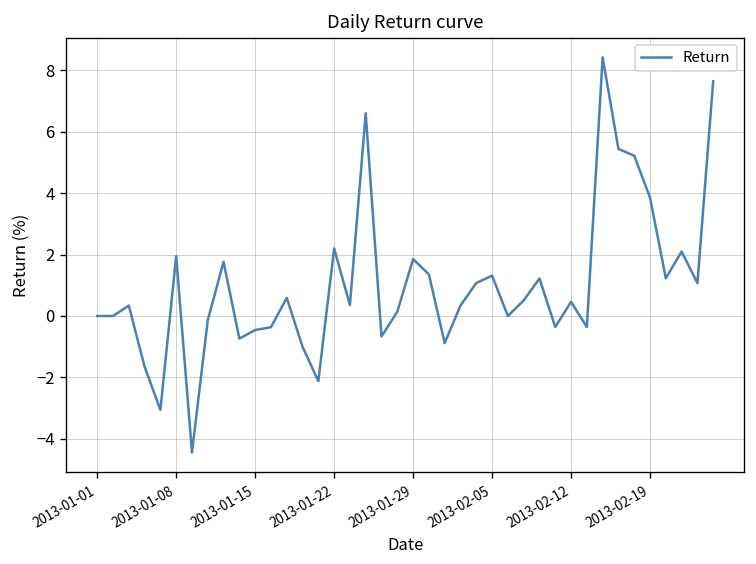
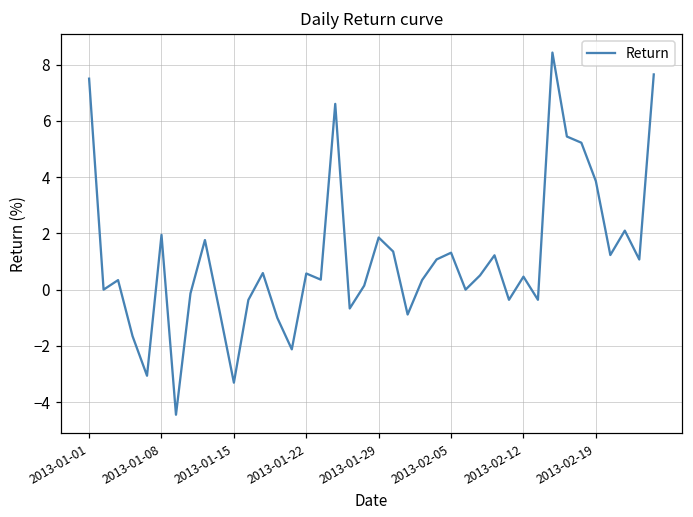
  {
-   "2013-01-01": 0.0,
+   "2013-01-01": 7.5,
    "2013-01-08": 1.9,
-   "2013-01-15": -0.5,
-   "2013-01-22": 2.2,
+   "2013-01-15": -3.3,
+   "2013-01-22": 0.6,
    "2013-01-29": 1.9,
    "2013-02-05": 1.3,
    "2013-02-12": 0.5,
    "2013-02-19": 3.9
  }
